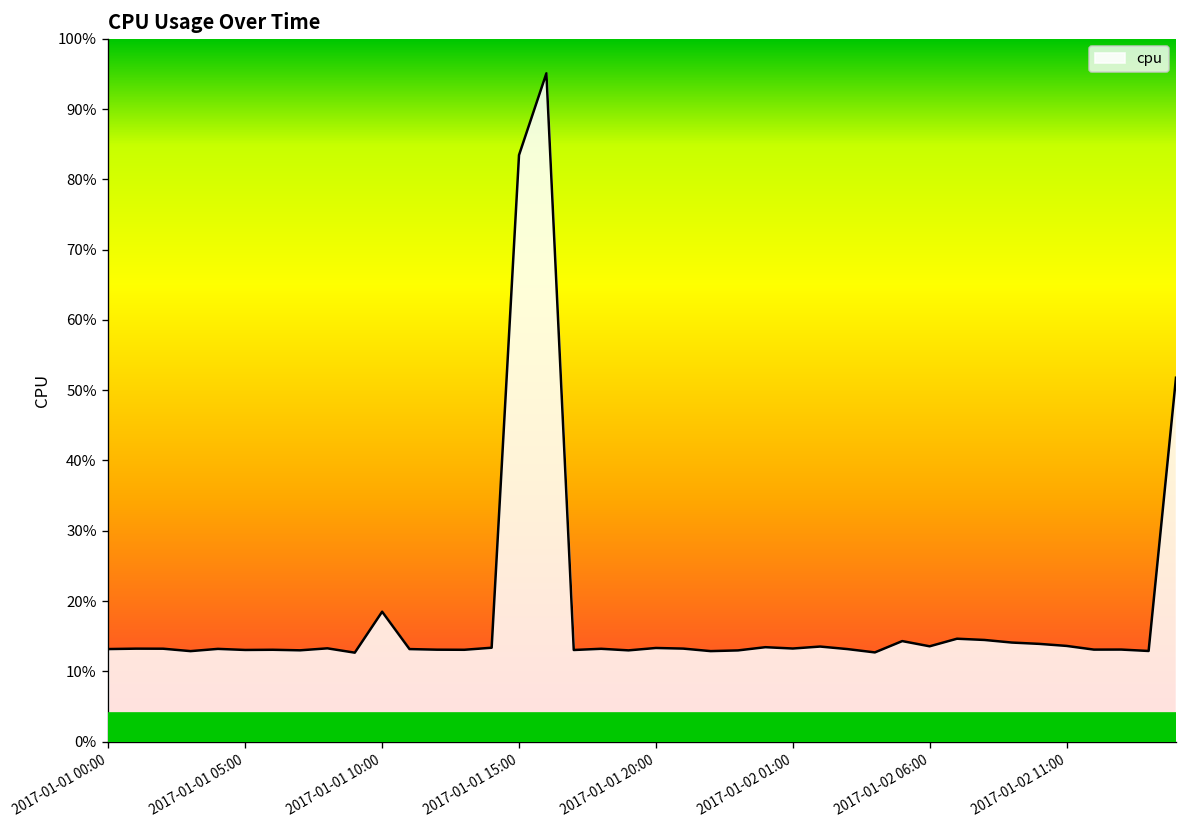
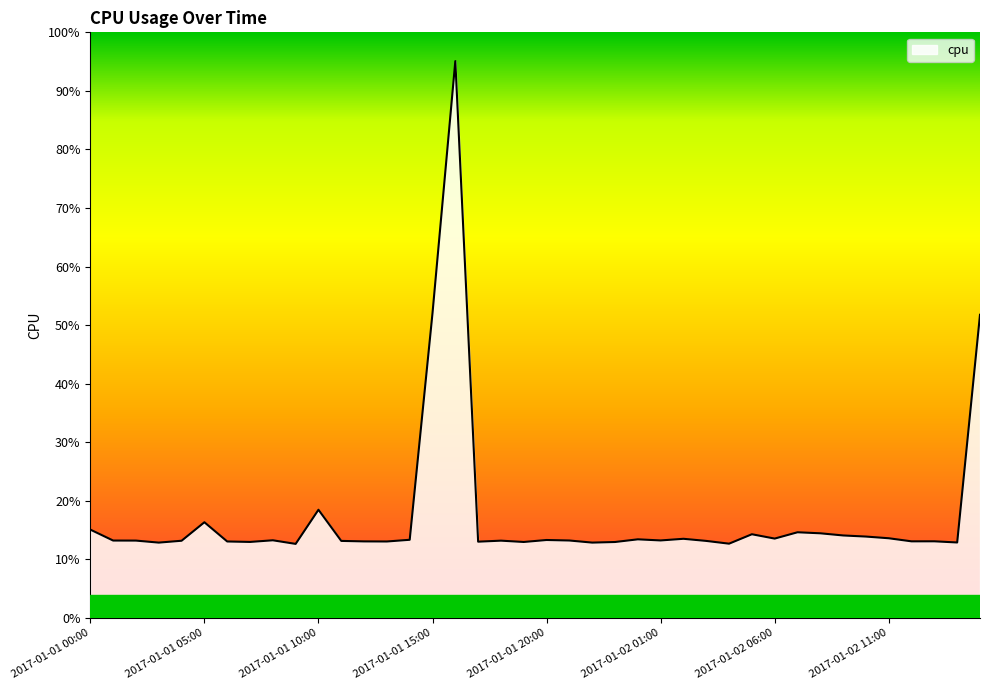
  {
-   "2017-01-01 00:00": "13%",
-   "2017-01-01 05:00": "13%",
+   "2017-01-01 00:00": "15%",
+   "2017-01-01 05:00": "16%",
    "2017-01-01 10:00": "18%",
-   "2017-01-01 15:00": "83%",
+   "2017-01-01 15:00": "52%",
    "2017-01-01 20:00": "13%",
    "2017-01-02 01:00": "13%",
    "2017-01-02 06:00": "14%",
    "2017-01-02 11:00": "14%"
  }
